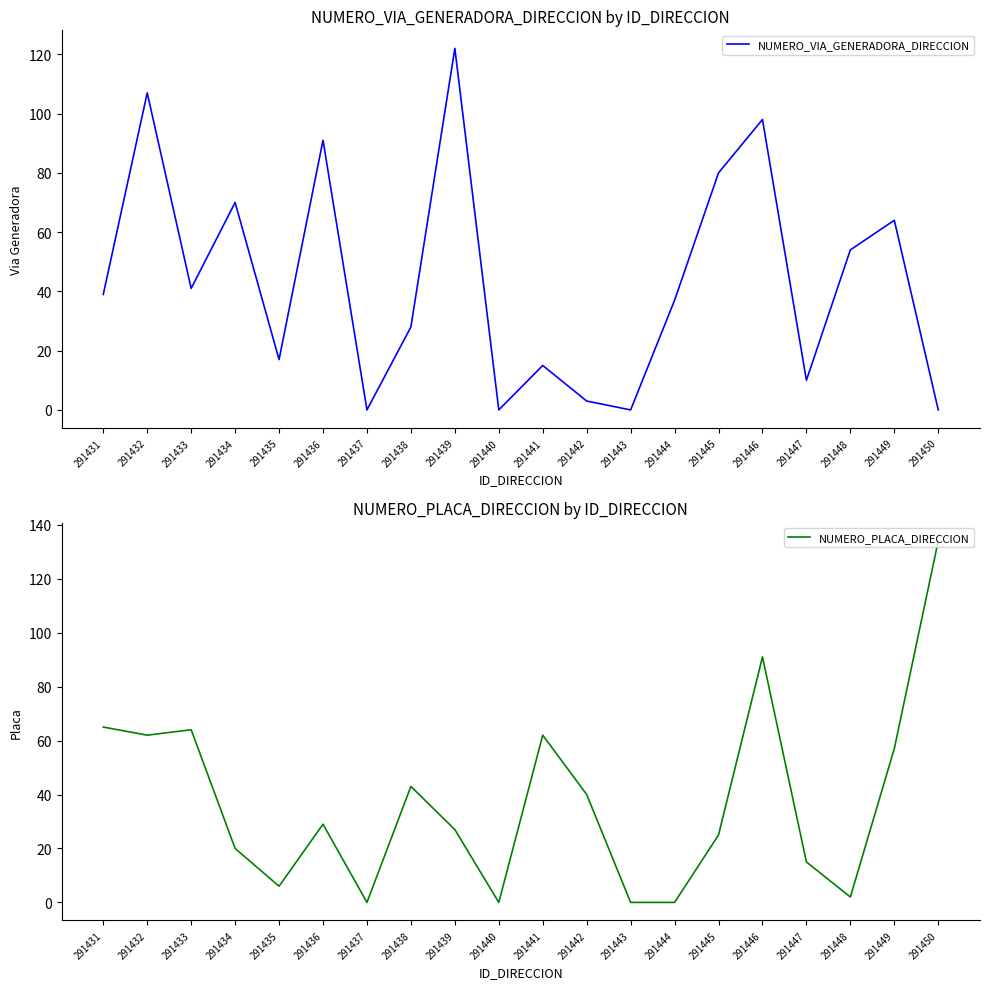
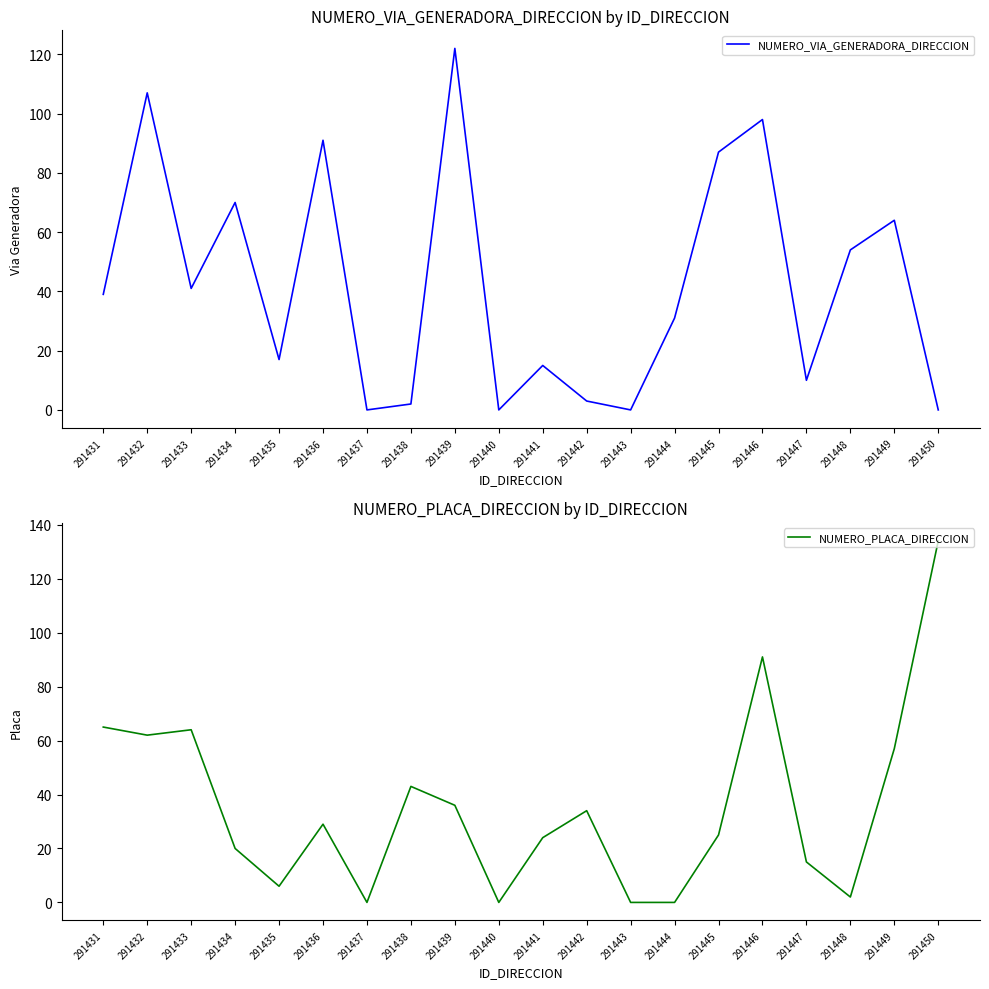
  {
    "NUMERO_VIA_GENERADORA_DIRECCION by ID_DIRECCION": {
      "291431": 39,
      "291432": 107,
      "291433": 41,
      "291434": 70,
      "291435": 17,
      "291436": 91,
      "291437": 0,
-     "291438": 28,
+     "291438": 2,
      "291439": 122,
      "291440": 0,
      "291441": 15,
      "291442": 3,
      "291443": 0,
-     "291444": 37,
-     "291445": 80,
+     "291444": 31,
+     "291445": 87,
      "291446": 98,
      "291447": 10,
      "291448": 54,
      "291449": 64,
      "291450": 0
    },
    "NUMERO_PLACA_DIRECCION by ID_DIRECCION": {
      "291431": 65,
      "291432": 62,
      "291433": 64,
      "291434": 20,
      "291435": 6,
      "291436": 29,
      "291437": 0,
      "291438": 43,
-     "291439": 27,
+     "291439": 36,
      "291440": 0,
-     "291441": 62,
-     "291442": 40,
+     "291441": 24,
+     "291442": 34,
      "291443": 0,
      "291444": 0,
      "291445": 25,
      "291446": 91,
      "291447": 15,
      "291448": 2,
      "291449": 57
    }
  }
